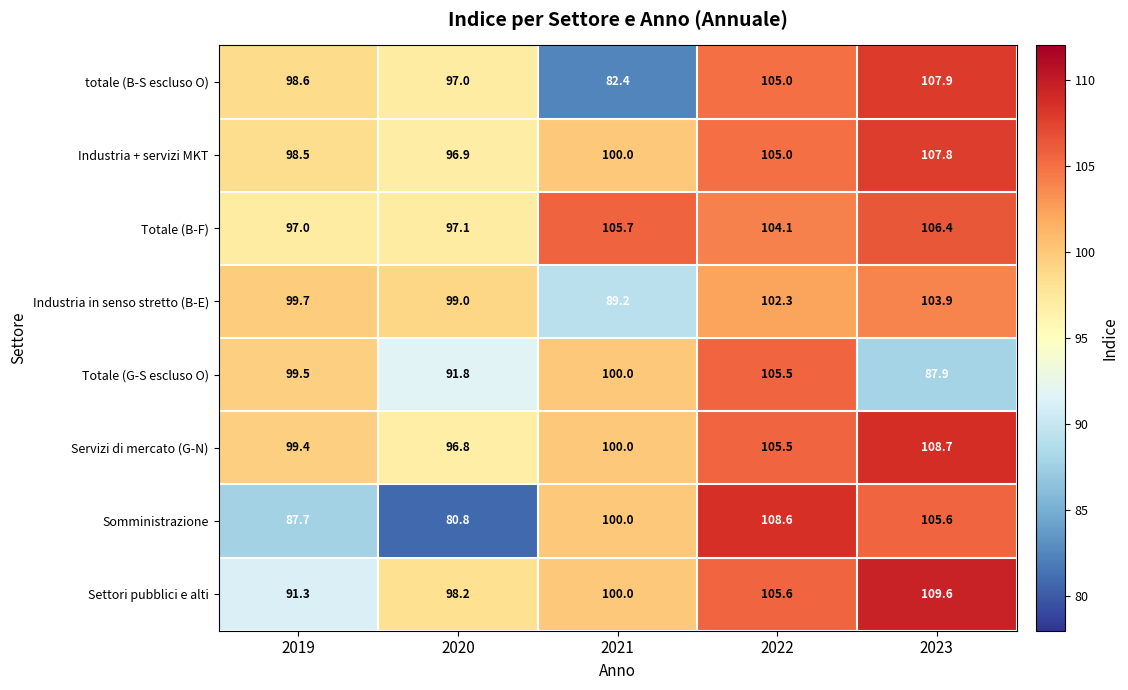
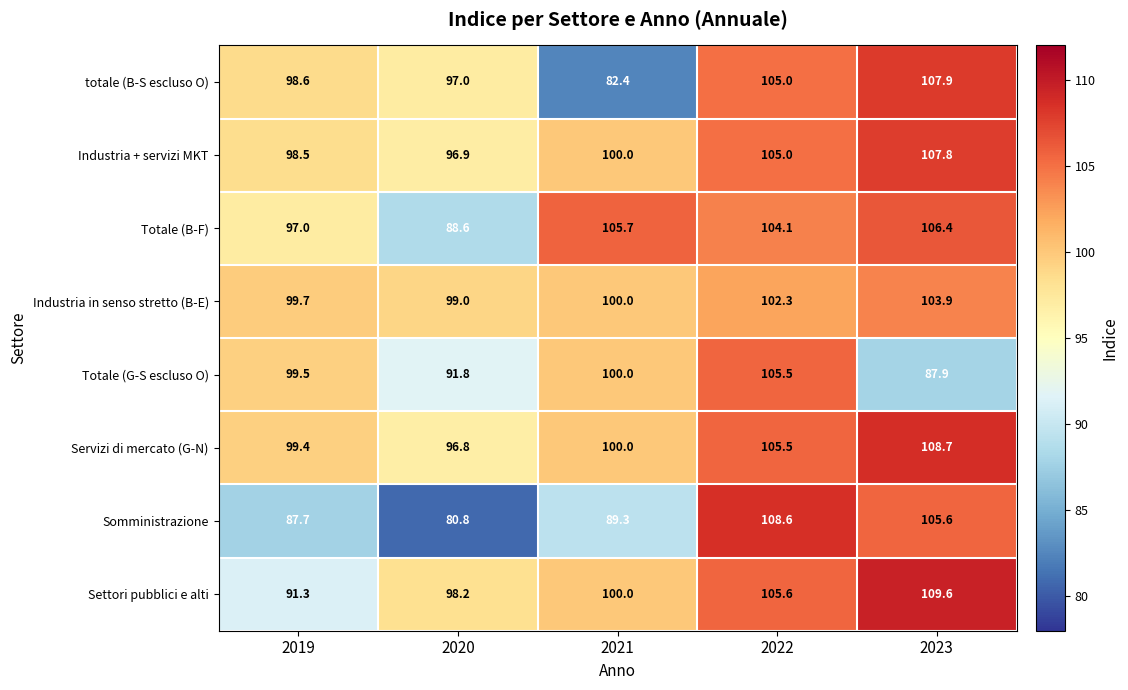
  {
    "totale (B-S escluso O)": {
      "2019": 98.6,
      "2020": 97.0,
      "2021": 82.4,
      "2022": 105.0,
      "2023": 107.9
    },
    "Industria + servizi MKT": {
      "2019": 98.5,
      "2020": 96.9,
      "2021": 100.0,
      "2022": 105.0,
      "2023": 107.8
    },
    "Totale (B-F)": {
      "2019": 97.0,
-     "2020": 97.1,
+     "2020": 88.6,
      "2021": 105.7,
      "2022": 104.1,
      "2023": 106.4
    },
    "Industria in senso stretto (B-E)": {
      "2019": 99.7,
      "2020": 99.0,
-     "2021": 89.2,
+     "2021": 100.0,
      "2022": 102.3,
      "2023": 103.9
    },
    "Totale (G-S escluso O)": {
      "2019": 99.5,
      "2020": 91.8,
      "2021": 100.0,
      "2022": 105.5,
      "2023": 87.9
    },
    "Servizi di mercato (G-N)": {
      "2019": 99.4,
      "2020": 96.8,
      "2021": 100.0,
      "2022": 105.5,
      "2023": 108.7
    },
    "Somministrazione": {
      "2019": 87.7,
      "2020": 80.8,
-     "2021": 100.0,
+     "2021": 89.3,
      "2022": 108.6,
      "2023": 105.6
    },
    "Settori pubblici e alti": {
      "2019": 91.3,
      "2020": 98.2,
      "2021": 100.0,
      "2022": 105.6,
      "2023": 109.6
    }
  }
